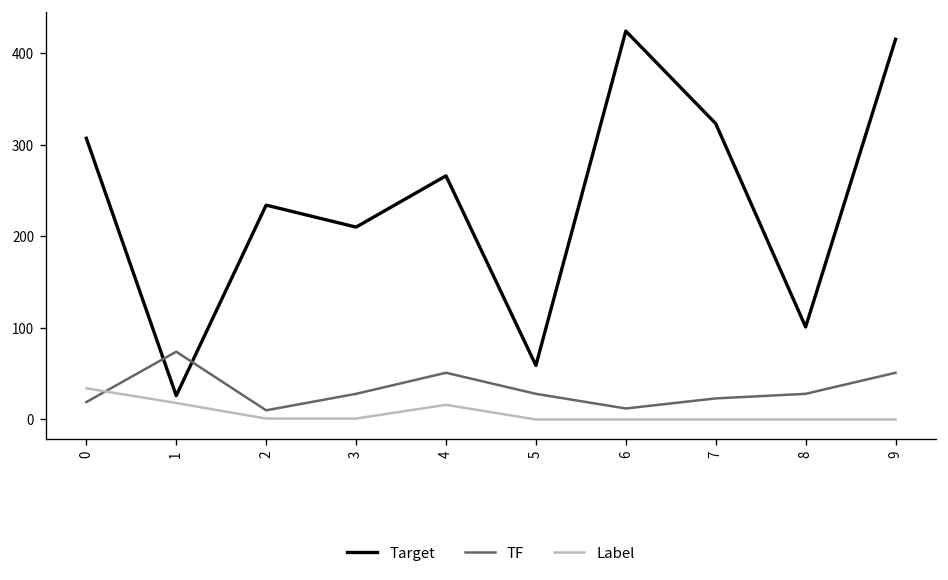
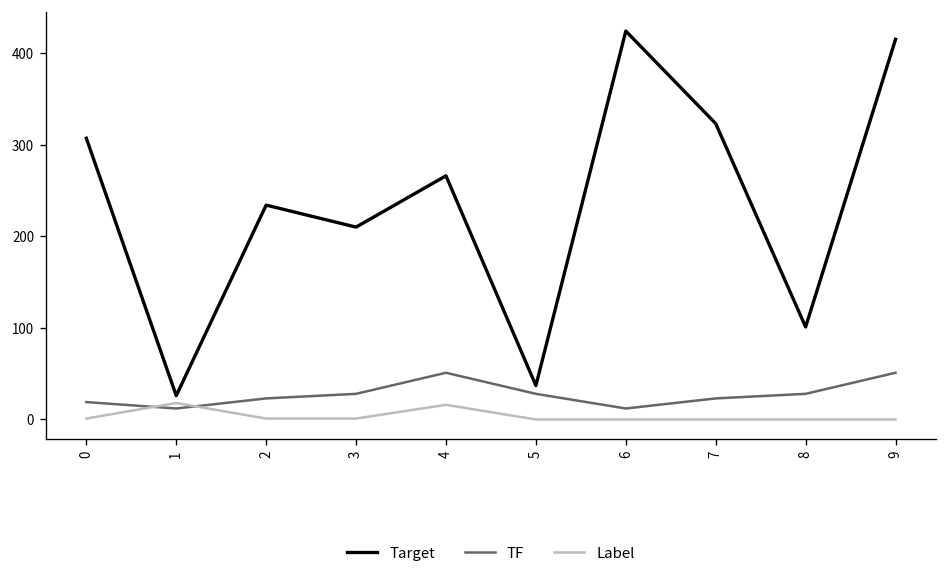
  {
    "Target": {
      "0": 310,
      "1": 30,
      "2": 230,
      "3": 210,
      "4": 270,
-     "5": 60,
+     "5": 40,
      "6": 420,
      "7": 320,
      "8": 100,
      "9": 420
    },
    "TF": {
      "0": 20,
-     "1": 70,
-     "2": 10,
+     "1": 10,
+     "2": 20,
      "3": 30,
      "4": 50,
      "5": 30,
      "6": 10,
      "7": 20,
      "8": 30,
      "9": 50
    },
    "Label": {
-     "0": 30,
+     "0": 0,
      "1": 20,
      "2": 0,
      "3": 0,
      "4": 20,
      "5": 0,
      "6": 0,
      "7": 0,
      "8": 0,
      "9": 0
    }
  }
